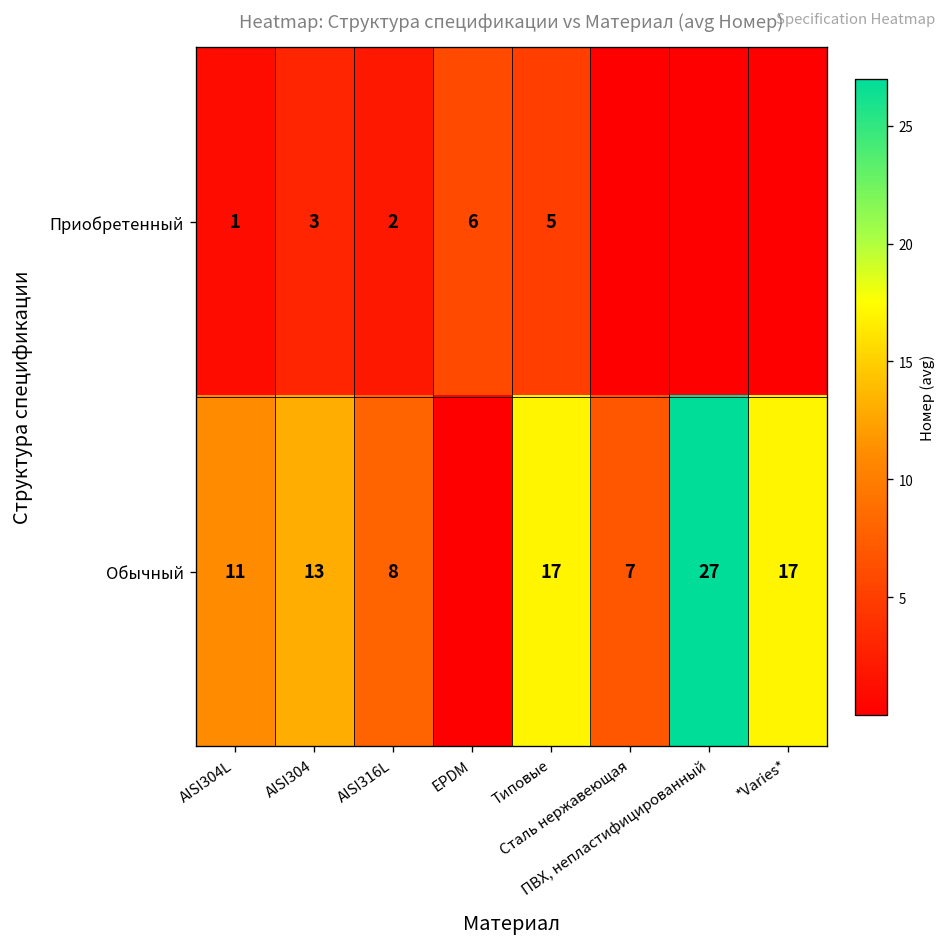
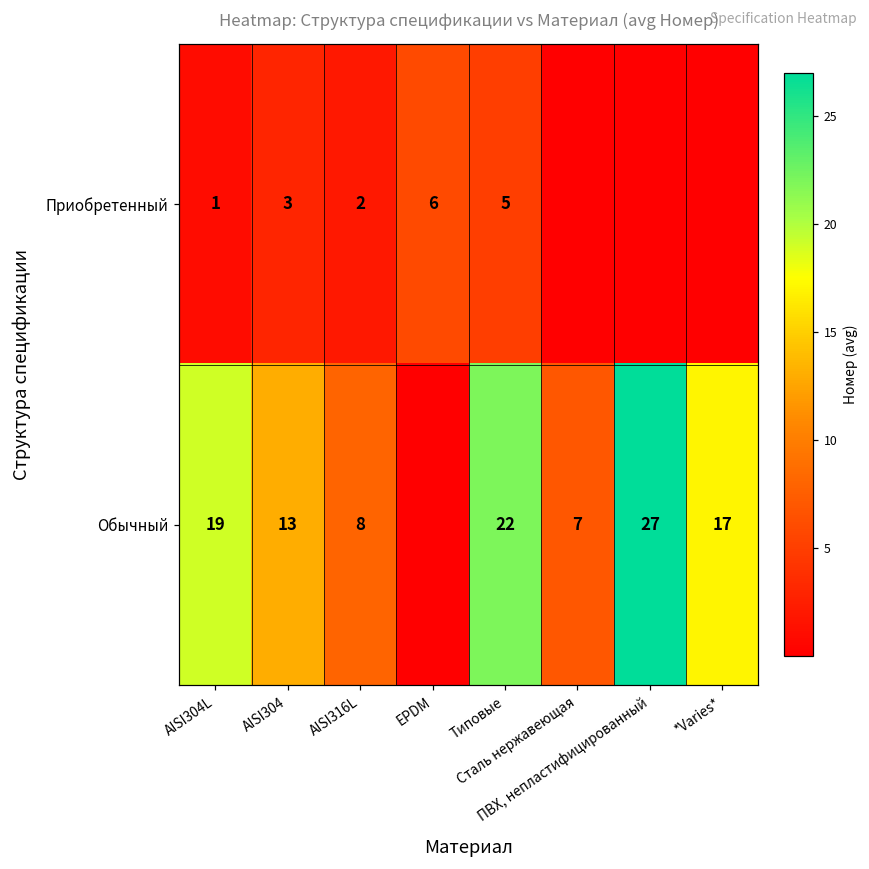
  {
    "Приобретенный": {
      "AISI304L": 1,
      "AISI304": 3,
      "AISI316L": 2,
      "EPDM": 6,
      "Типовые": 5
    },
    "Обычный": {
-     "AISI304L": 11,
+     "AISI304L": 19,
      "AISI304": 13,
      "AISI316L": 8,
-     "Типовые": 17,
+     "Типовые": 22,
      "Сталь нержавеющая": 7,
      "ПВХ, непластифицированный": 27,
      "*Varies*": 17
    }
  }
